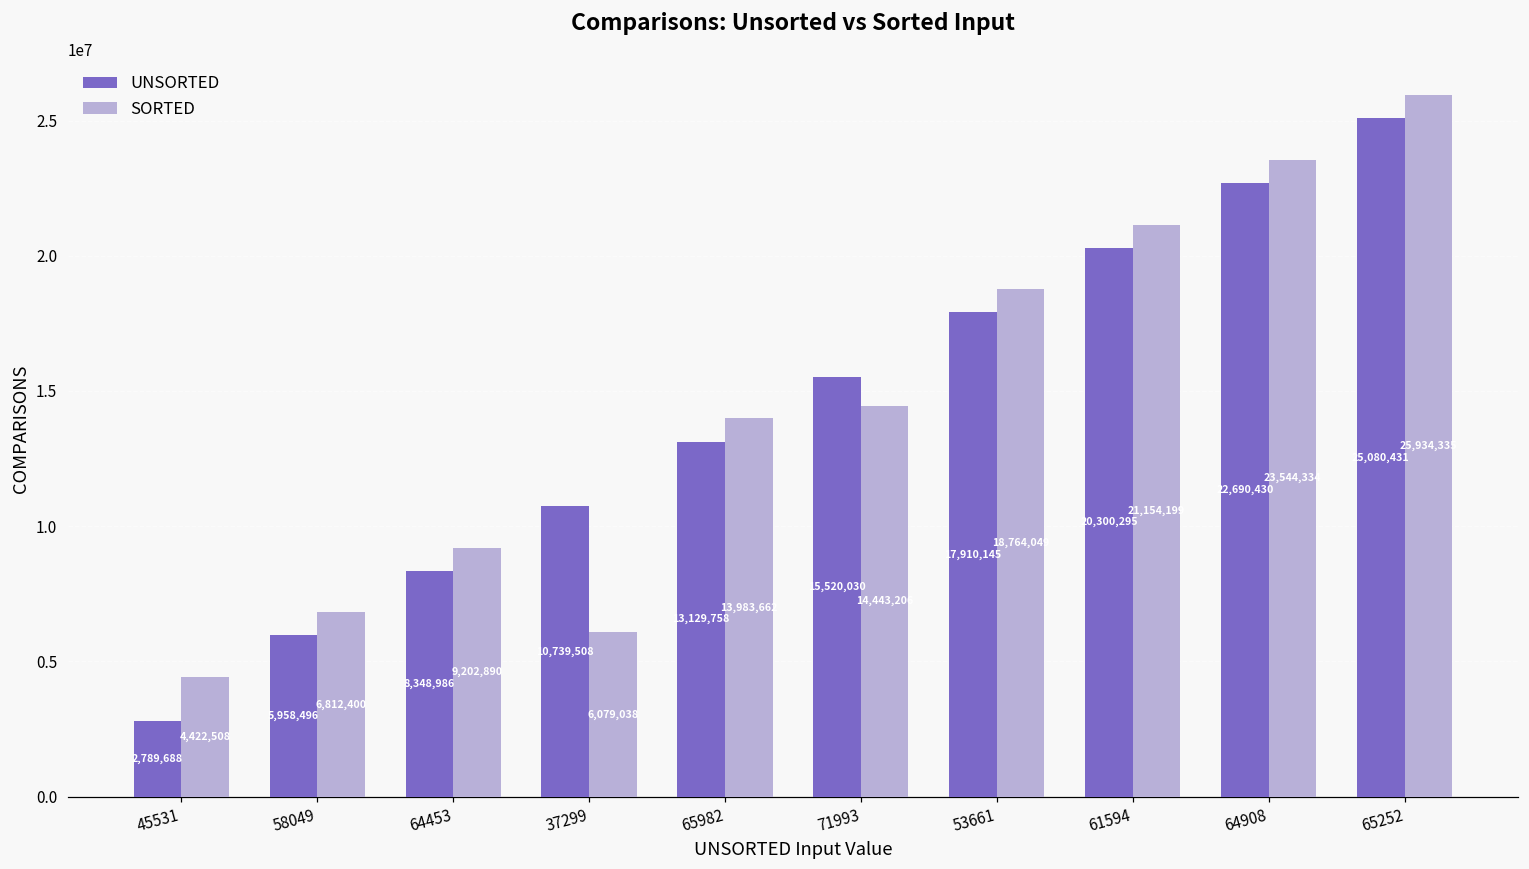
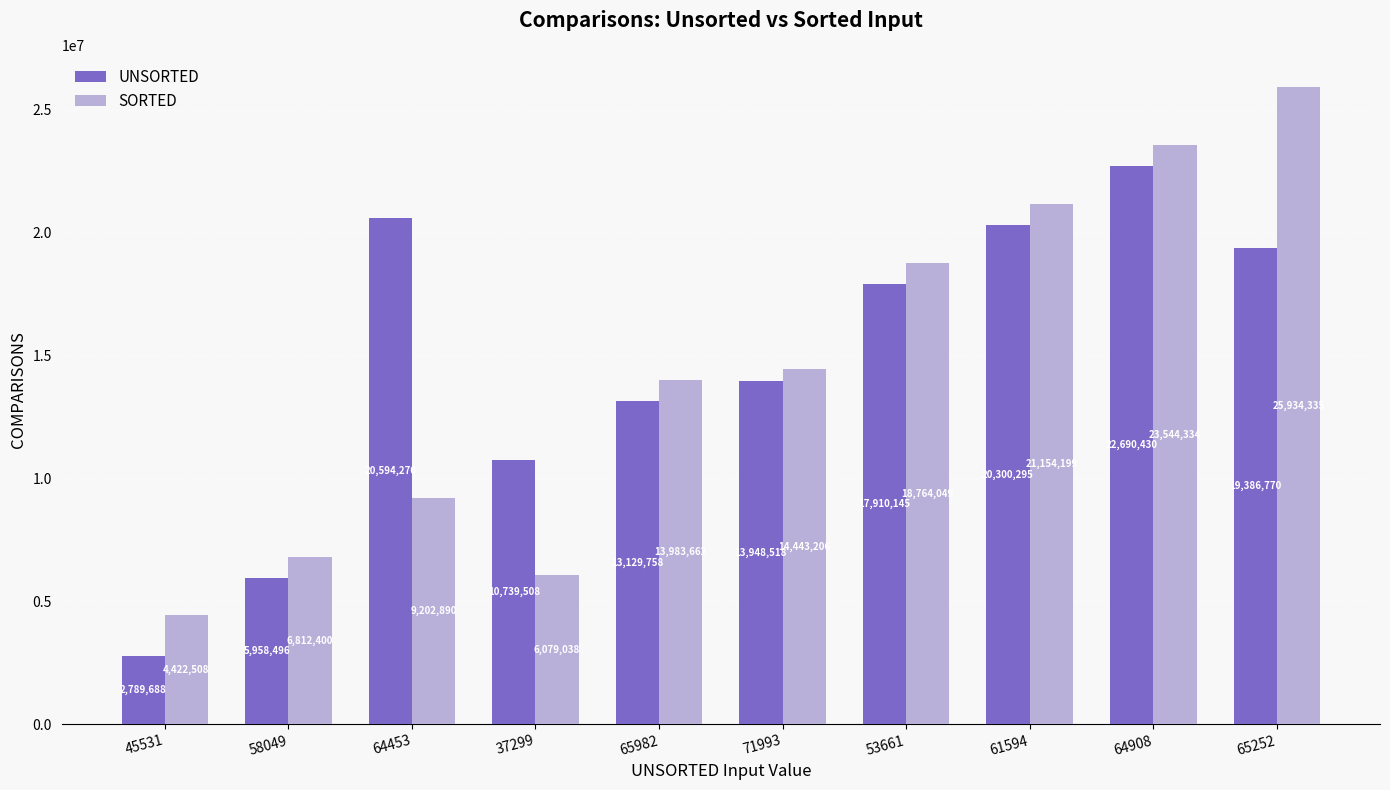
  {
    "UNSORTED": {
      "45531": "2,789,688",
      "58049": "5,958,496",
-     "64453": "8,348,986",
+     "64453": "20,594,270",
      "37299": "10,739,508",
      "65982": "13,129,758",
-     "71993": "15,520,030",
+     "71993": "13,948,518",
      "53661": "17,910,145",
      "61594": "20,300,295",
      "64908": "22,690,430",
-     "65252": "25,080,431"
+     "65252": "19,386,770"
    },
    "SORTED": {
      "45531": "4,422,508",
      "58049": "6,812,400",
      "64453": "9,202,890",
      "37299": "6,079,038",
      "65982": "13,983,662",
      "71993": "14,443,206",
      "53661": "18,764,049",
      "61594": "21,154,199",
      "64908": "23,544,334",
      "65252": "25,934,335"
    }
  }
